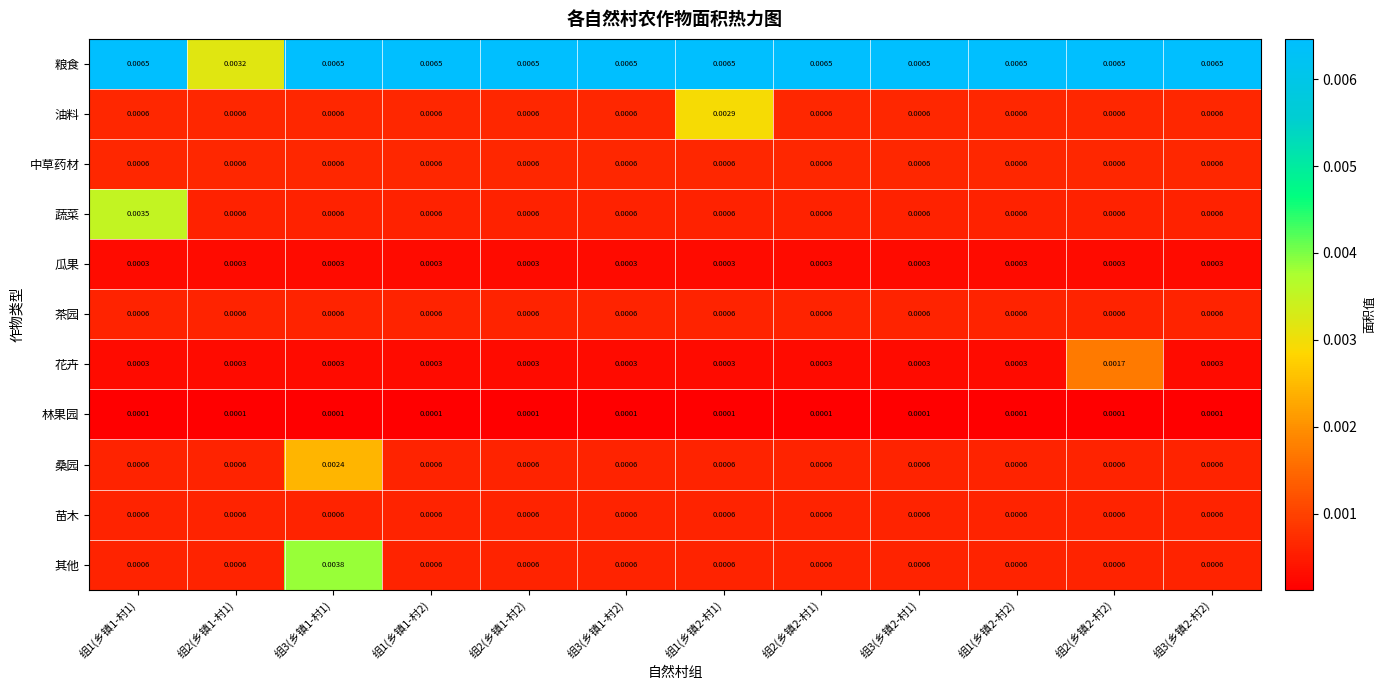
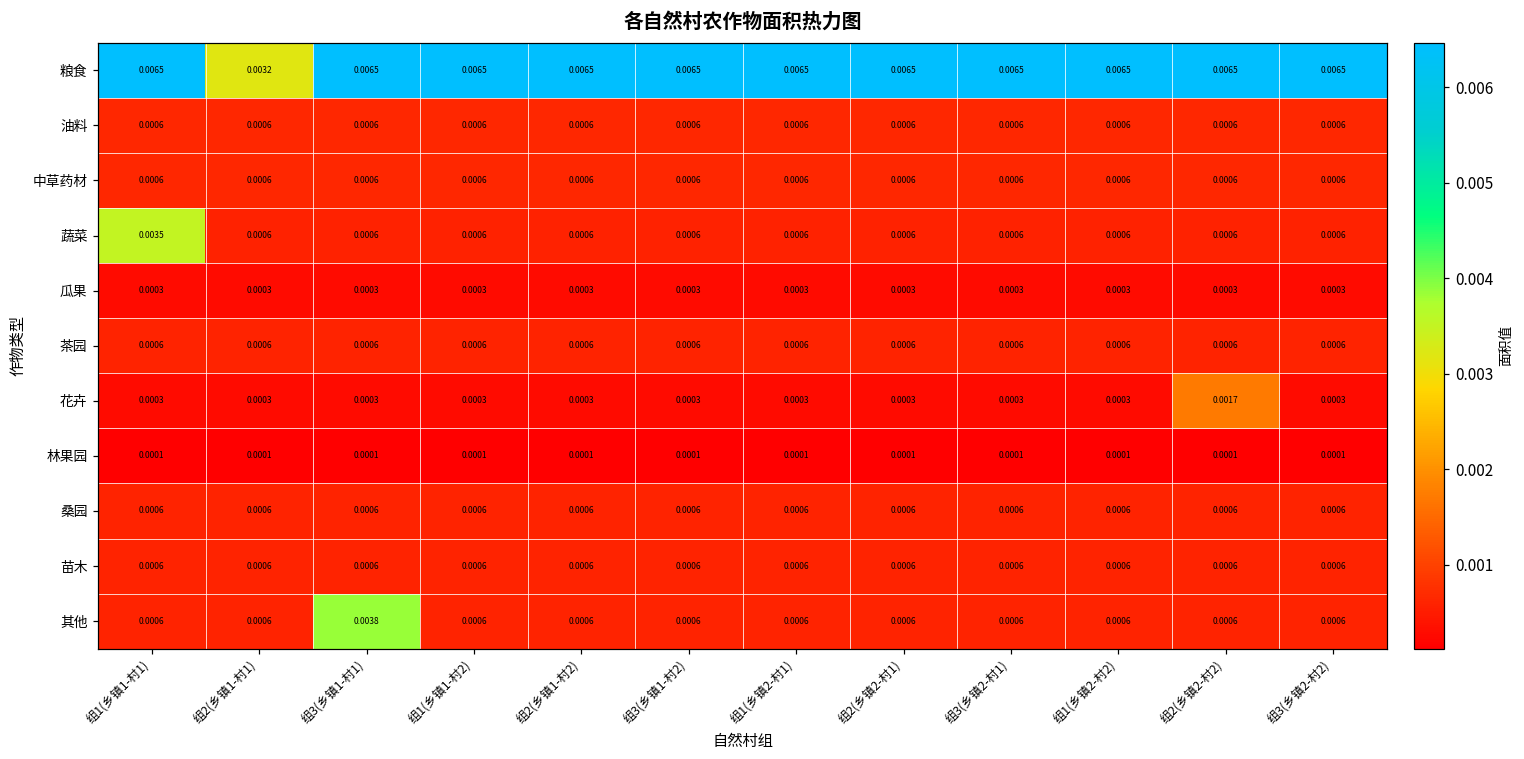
  {
    "粮食": {
      "组1(乡镇1-村1)": 0.0065,
      "组2(乡镇1-村1)": 0.0032,
      "组3(乡镇1-村1)": 0.0065,
      "组1(乡镇1-村2)": 0.0065,
      "组2(乡镇1-村2)": 0.0065,
      "组3(乡镇1-村2)": 0.0065,
      "组1(乡镇2-村1)": 0.0065,
      "组2(乡镇2-村1)": 0.0065,
      "组3(乡镇2-村1)": 0.0065,
      "组1(乡镇2-村2)": 0.0065,
      "组2(乡镇2-村2)": 0.0065,
      "组3(乡镇2-村2)": 0.0065
    },
    "油料": {
      "组1(乡镇1-村1)": 0.0006,
      "组2(乡镇1-村1)": 0.0006,
      "组3(乡镇1-村1)": 0.0006,
      "组1(乡镇1-村2)": 0.0006,
      "组2(乡镇1-村2)": 0.0006,
      "组3(乡镇1-村2)": 0.0006,
-     "组1(乡镇2-村1)": 0.0029,
+     "组1(乡镇2-村1)": 0.0006,
      "组2(乡镇2-村1)": 0.0006,
      "组3(乡镇2-村1)": 0.0006,
      "组1(乡镇2-村2)": 0.0006,
      "组2(乡镇2-村2)": 0.0006,
      "组3(乡镇2-村2)": 0.0006
    },
    "中草药材": {
      "组1(乡镇1-村1)": 0.0006,
      "组2(乡镇1-村1)": 0.0006,
      "组3(乡镇1-村1)": 0.0006,
      "组1(乡镇1-村2)": 0.0006,
      "组2(乡镇1-村2)": 0.0006,
      "组3(乡镇1-村2)": 0.0006,
      "组1(乡镇2-村1)": 0.0006,
      "组2(乡镇2-村1)": 0.0006,
      "组3(乡镇2-村1)": 0.0006,
      "组1(乡镇2-村2)": 0.0006,
      "组2(乡镇2-村2)": 0.0006,
      "组3(乡镇2-村2)": 0.0006
    },
    "蔬菜": {
      "组1(乡镇1-村1)": 0.0035,
      "组2(乡镇1-村1)": 0.0006,
      "组3(乡镇1-村1)": 0.0006,
      "组1(乡镇1-村2)": 0.0006,
      "组2(乡镇1-村2)": 0.0006,
      "组3(乡镇1-村2)": 0.0006,
      "组1(乡镇2-村1)": 0.0006,
      "组2(乡镇2-村1)": 0.0006,
      "组3(乡镇2-村1)": 0.0006,
      "组1(乡镇2-村2)": 0.0006,
      "组2(乡镇2-村2)": 0.0006,
      "组3(乡镇2-村2)": 0.0006
    },
    "瓜果": {
      "组1(乡镇1-村1)": 0.0003,
      "组2(乡镇1-村1)": 0.0003,
      "组3(乡镇1-村1)": 0.0003,
      "组1(乡镇1-村2)": 0.0003,
      "组2(乡镇1-村2)": 0.0003,
      "组3(乡镇1-村2)": 0.0003,
      "组1(乡镇2-村1)": 0.0003,
      "组2(乡镇2-村1)": 0.0003,
      "组3(乡镇2-村1)": 0.0003,
      "组1(乡镇2-村2)": 0.0003,
      "组2(乡镇2-村2)": 0.0003,
      "组3(乡镇2-村2)": 0.0003
    },
    "茶园": {
      "组1(乡镇1-村1)": 0.0006,
      "组2(乡镇1-村1)": 0.0006,
      "组3(乡镇1-村1)": 0.0006,
      "组1(乡镇1-村2)": 0.0006,
      "组2(乡镇1-村2)": 0.0006,
      "组3(乡镇1-村2)": 0.0006,
      "组1(乡镇2-村1)": 0.0006,
      "组2(乡镇2-村1)": 0.0006,
      "组3(乡镇2-村1)": 0.0006,
      "组1(乡镇2-村2)": 0.0006,
      "组2(乡镇2-村2)": 0.0006,
      "组3(乡镇2-村2)": 0.0006
    },
    "花卉": {
      "组1(乡镇1-村1)": 0.0003,
      "组2(乡镇1-村1)": 0.0003,
      "组3(乡镇1-村1)": 0.0003,
      "组1(乡镇1-村2)": 0.0003,
      "组2(乡镇1-村2)": 0.0003,
      "组3(乡镇1-村2)": 0.0003,
      "组1(乡镇2-村1)": 0.0003,
      "组2(乡镇2-村1)": 0.0003,
      "组3(乡镇2-村1)": 0.0003,
      "组1(乡镇2-村2)": 0.0003,
      "组2(乡镇2-村2)": 0.0017,
      "组3(乡镇2-村2)": 0.0003
    },
    "林果园": {
      "组1(乡镇1-村1)": 0.0001,
      "组2(乡镇1-村1)": 0.0001,
      "组3(乡镇1-村1)": 0.0001,
      "组1(乡镇1-村2)": 0.0001,
      "组2(乡镇1-村2)": 0.0001,
      "组3(乡镇1-村2)": 0.0001,
      "组1(乡镇2-村1)": 0.0001,
      "组2(乡镇2-村1)": 0.0001,
      "组3(乡镇2-村1)": 0.0001,
      "组1(乡镇2-村2)": 0.0001,
      "组2(乡镇2-村2)": 0.0001,
      "组3(乡镇2-村2)": 0.0001
    },
    "桑园": {
      "组1(乡镇1-村1)": 0.0006,
      "组2(乡镇1-村1)": 0.0006,
-     "组3(乡镇1-村1)": 0.0024,
+     "组3(乡镇1-村1)": 0.0006,
      "组1(乡镇1-村2)": 0.0006,
      "组2(乡镇1-村2)": 0.0006,
      "组3(乡镇1-村2)": 0.0006,
      "组1(乡镇2-村1)": 0.0006,
      "组2(乡镇2-村1)": 0.0006,
      "组3(乡镇2-村1)": 0.0006,
      "组1(乡镇2-村2)": 0.0006,
      "组2(乡镇2-村2)": 0.0006,
      "组3(乡镇2-村2)": 0.0006
    },
    "苗木": {
      "组1(乡镇1-村1)": 0.0006,
      "组2(乡镇1-村1)": 0.0006,
      "组3(乡镇1-村1)": 0.0006,
      "组1(乡镇1-村2)": 0.0006,
      "组2(乡镇1-村2)": 0.0006,
      "组3(乡镇1-村2)": 0.0006,
      "组1(乡镇2-村1)": 0.0006,
      "组2(乡镇2-村1)": 0.0006,
      "组3(乡镇2-村1)": 0.0006,
      "组1(乡镇2-村2)": 0.0006,
      "组2(乡镇2-村2)": 0.0006,
      "组3(乡镇2-村2)": 0.0006
    },
    "其他": {
      "组1(乡镇1-村1)": 0.0006,
      "组2(乡镇1-村1)": 0.0006,
      "组3(乡镇1-村1)": 0.0038,
      "组1(乡镇1-村2)": 0.0006,
      "组2(乡镇1-村2)": 0.0006,
      "组3(乡镇1-村2)": 0.0006,
      "组1(乡镇2-村1)": 0.0006,
      "组2(乡镇2-村1)": 0.0006,
      "组3(乡镇2-村1)": 0.0006,
      "组1(乡镇2-村2)": 0.0006,
      "组2(乡镇2-村2)": 0.0006,
      "组3(乡镇2-村2)": 0.0006
    }
  }
